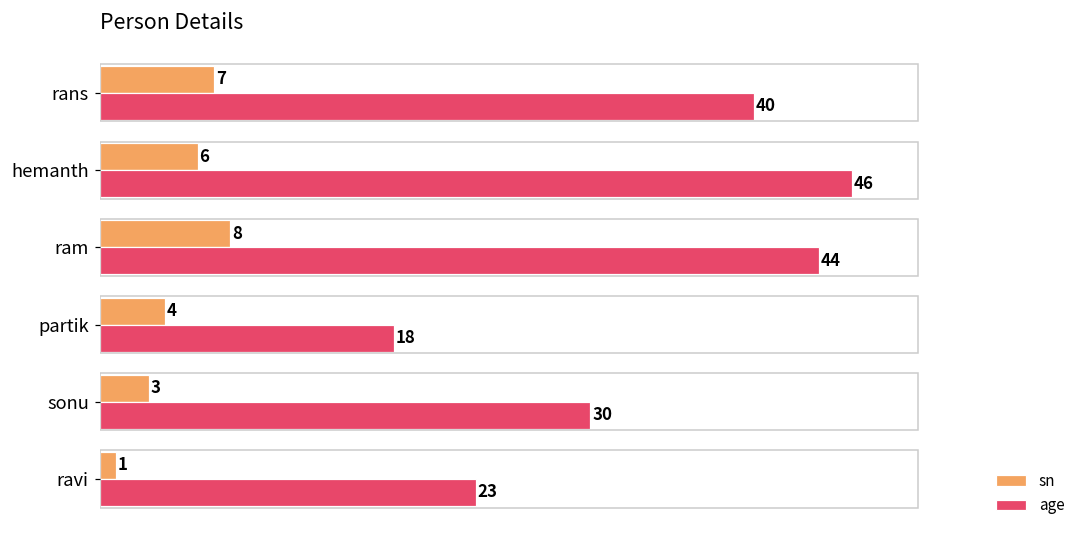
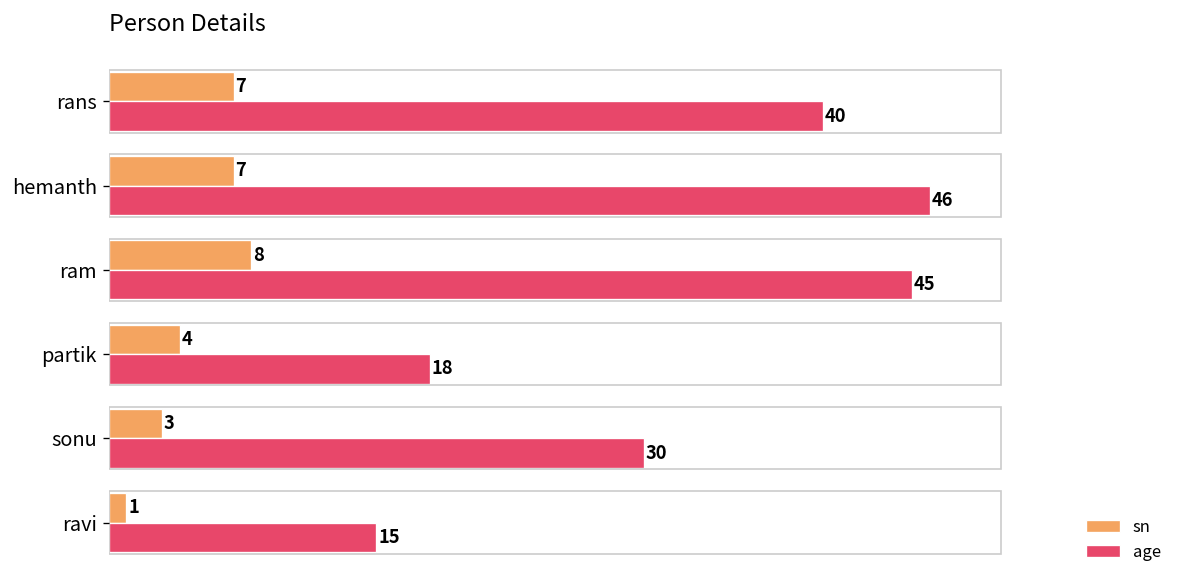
  {
    "sn": {
      "rans": 7,
-     "hemanth": 6,
+     "hemanth": 7,
      "ram": 8,
      "partik": 4,
      "sonu": 3,
      "ravi": 1
    },
    "age": {
      "rans": 40,
      "hemanth": 46,
-     "ram": 44,
+     "ram": 45,
      "partik": 18,
      "sonu": 30,
-     "ravi": 23
+     "ravi": 15
    }
  }
